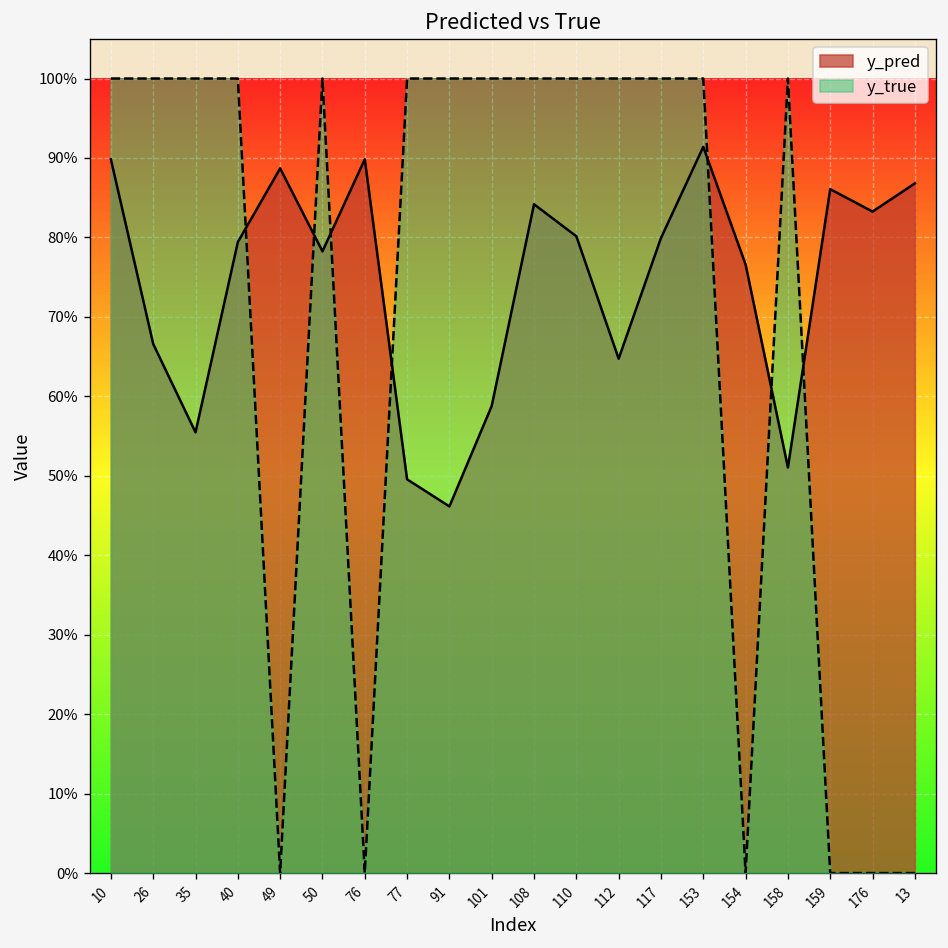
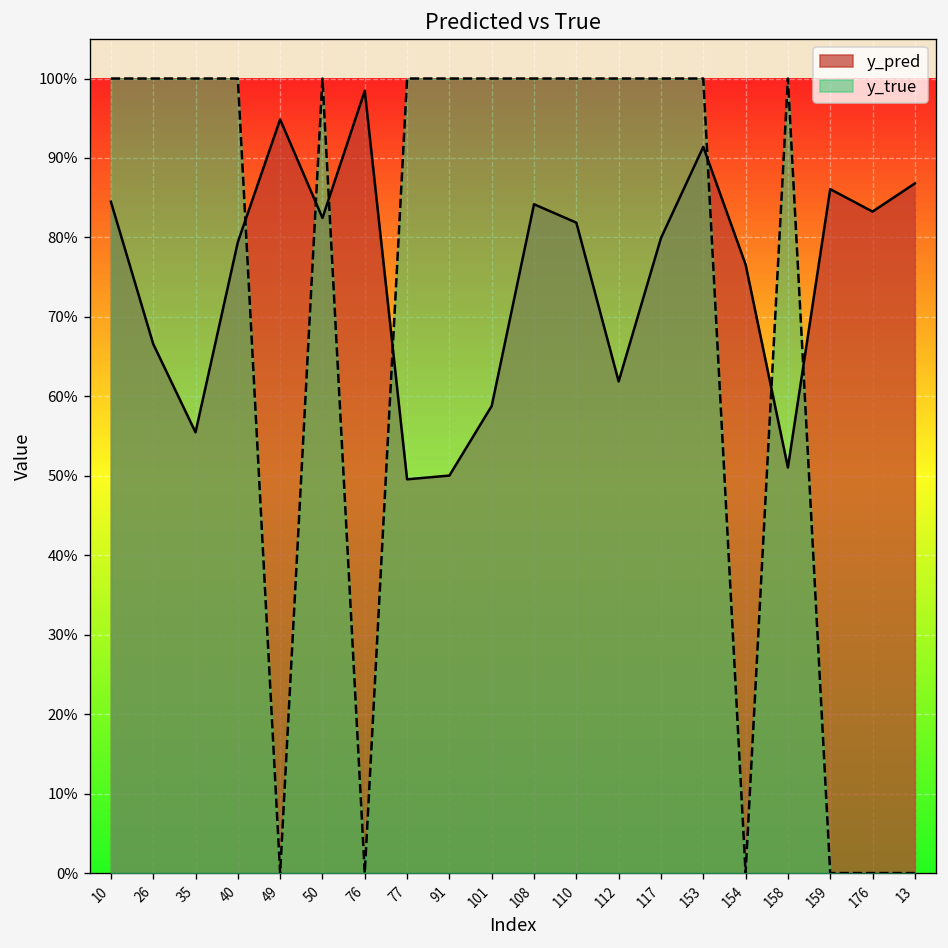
  {
    "y_pred": {
-     "10": "90%",
+     "10": "84%",
      "26": "67%",
      "35": "55%",
      "40": "79%",
-     "49": "89%",
-     "50": "78%",
-     "76": "90%",
+     "49": "95%",
+     "50": "82%",
+     "76": "98%",
      "77": "50%",
-     "91": "46%",
+     "91": "50%",
      "101": "59%",
      "108": "84%",
-     "110": "80%",
-     "112": "65%",
+     "110": "82%",
+     "112": "62%",
      "117": "80%",
      "153": "91%",
      "154": "77%",
      "158": "51%",
      "159": "86%",
      "176": "83%",
      "13": "87%"
    },
    "y_true": {
      "10": "100%",
      "26": "100%",
      "35": "100%",
      "40": "100%",
      "49": "0%",
      "50": "100%",
      "76": "0%",
      "77": "100%",
      "91": "100%",
      "101": "100%",
      "108": "100%",
      "110": "100%",
      "112": "100%",
      "117": "100%",
      "153": "100%",
      "154": "0%",
      "158": "100%",
      "159": "0%",
      "176": "0%",
      "13": "0%"
    }
  }
